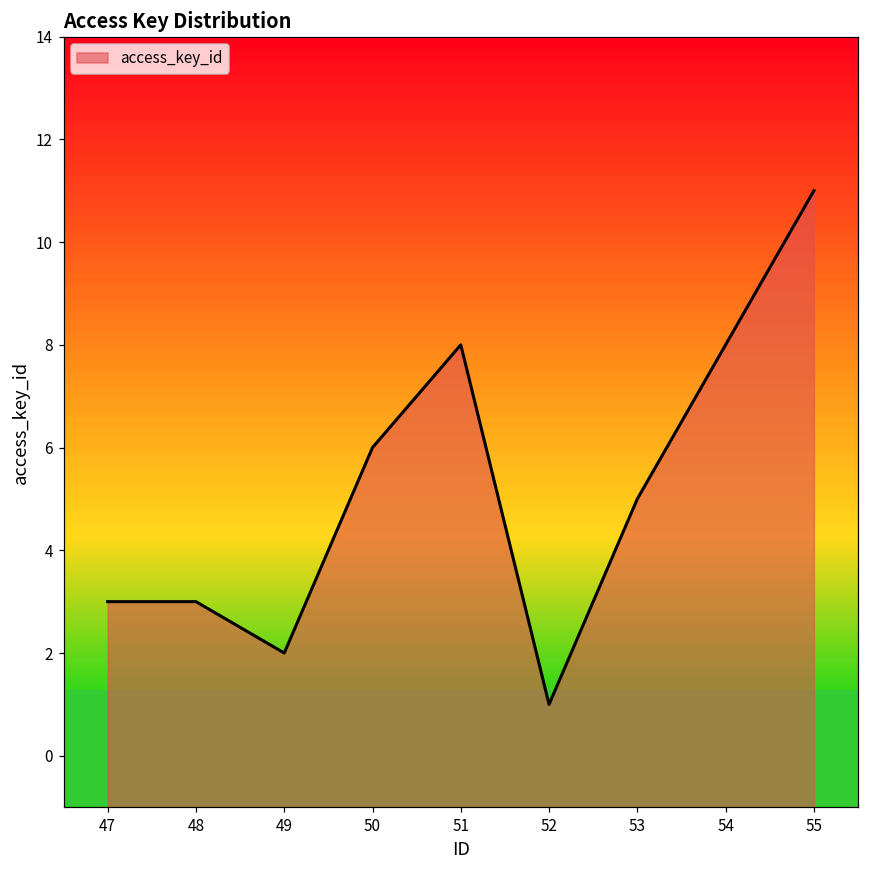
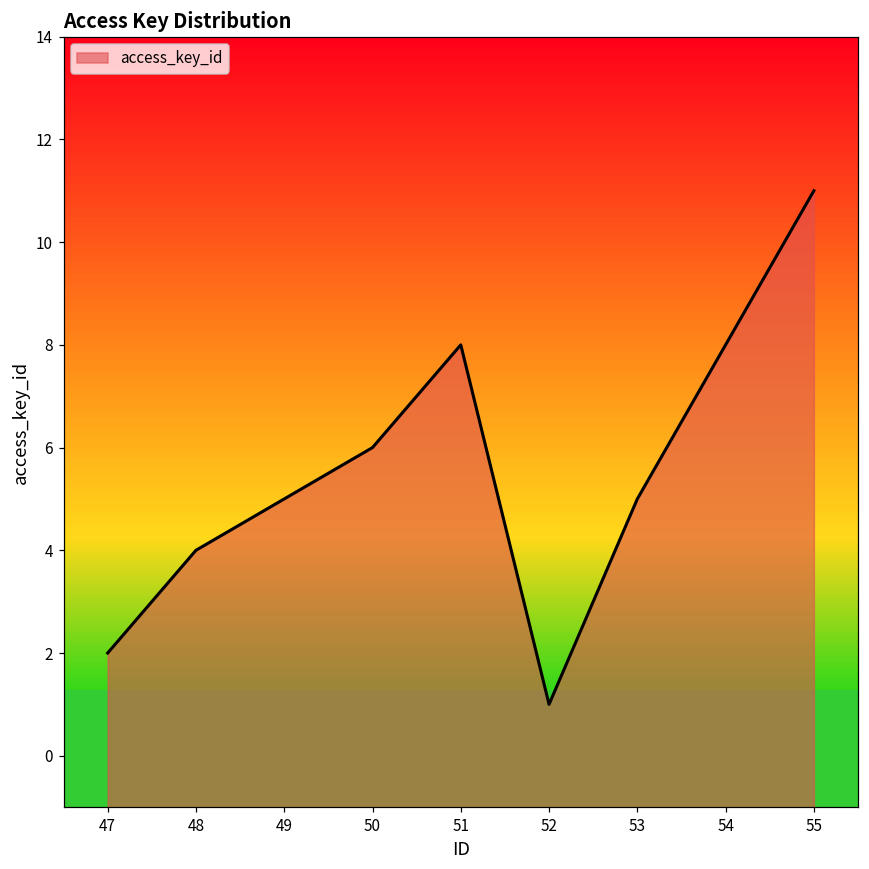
  {
-   "47": 3,
-   "48": 3,
-   "49": 2,
+   "47": 2,
+   "48": 4,
+   "49": 5,
    "50": 6,
    "51": 8,
    "52": 1,
    "53": 5,
    "54": 8,
    "55": 11
  }
